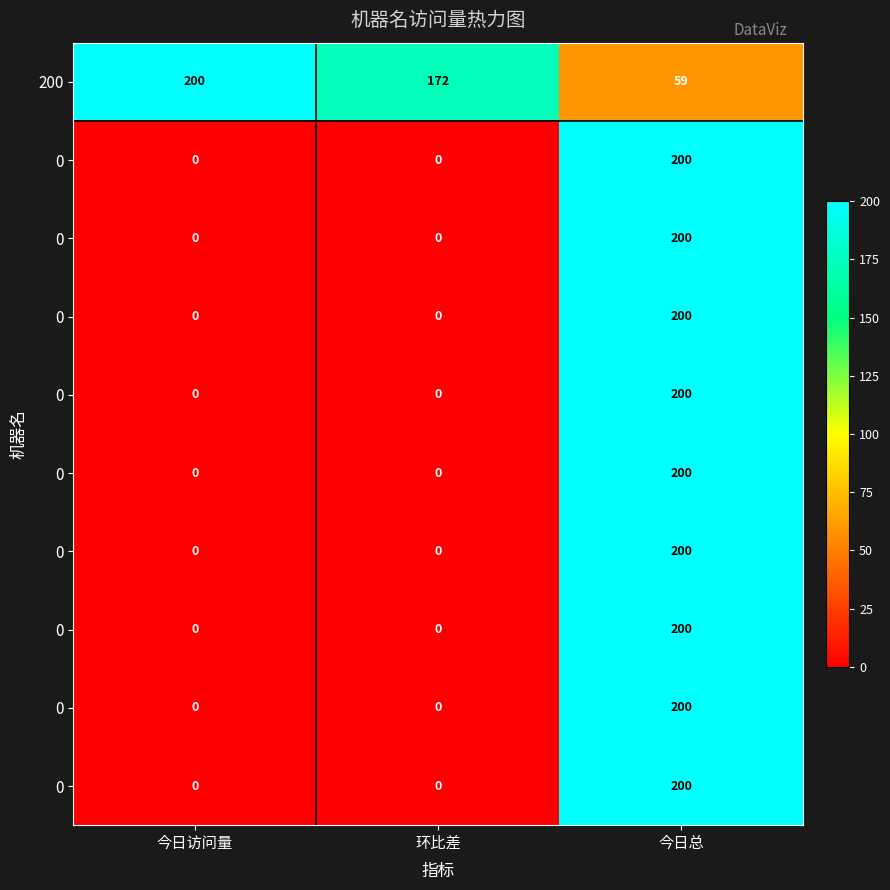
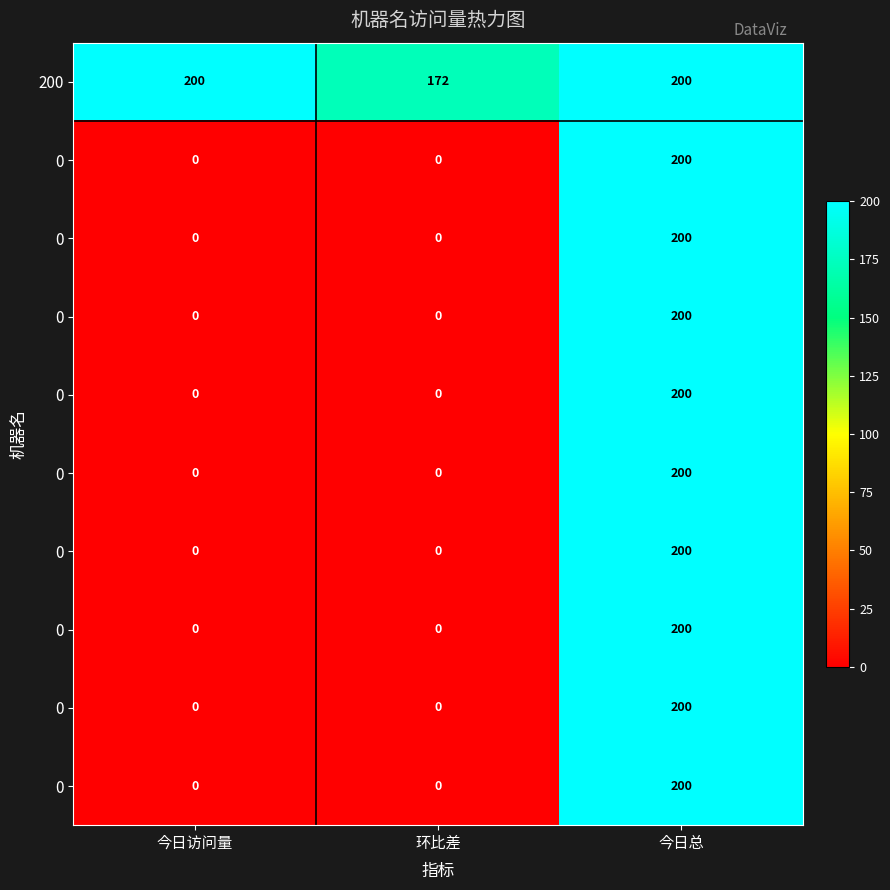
  {
    "200": {
      "今日访问量": 200,
      "环比差": 172,
-     "今日总": 59
+     "今日总": 200
    }
  }
